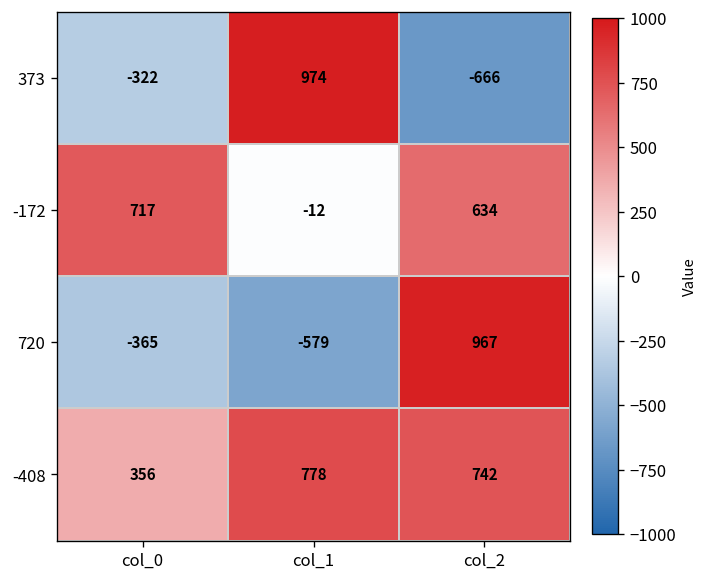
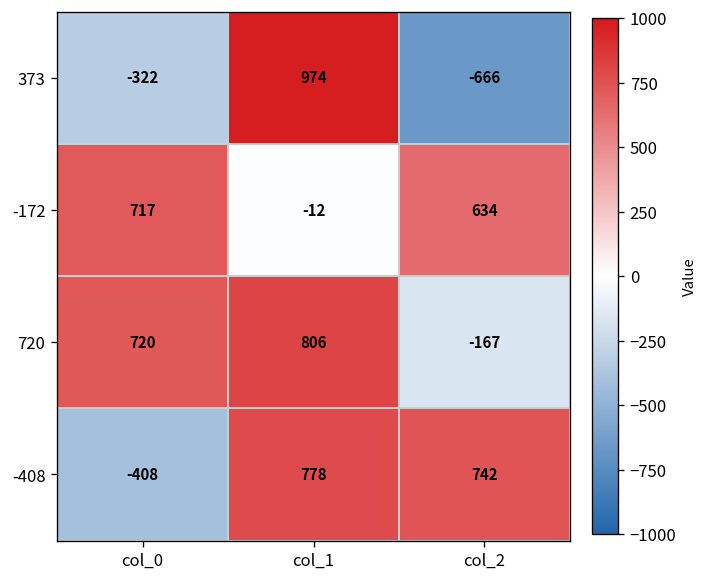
  {
    "373": {
      "col_0": -322,
      "col_1": 974,
      "col_2": -666
    },
    "-172": {
      "col_0": 717,
      "col_1": -12,
      "col_2": 634
    },
    "720": {
-     "col_0": -365,
-     "col_1": -579,
-     "col_2": 967
+     "col_0": 720,
+     "col_1": 806,
+     "col_2": -167
    },
    "-408": {
-     "col_0": 356,
+     "col_0": -408,
      "col_1": 778,
      "col_2": 742
    }
  }
